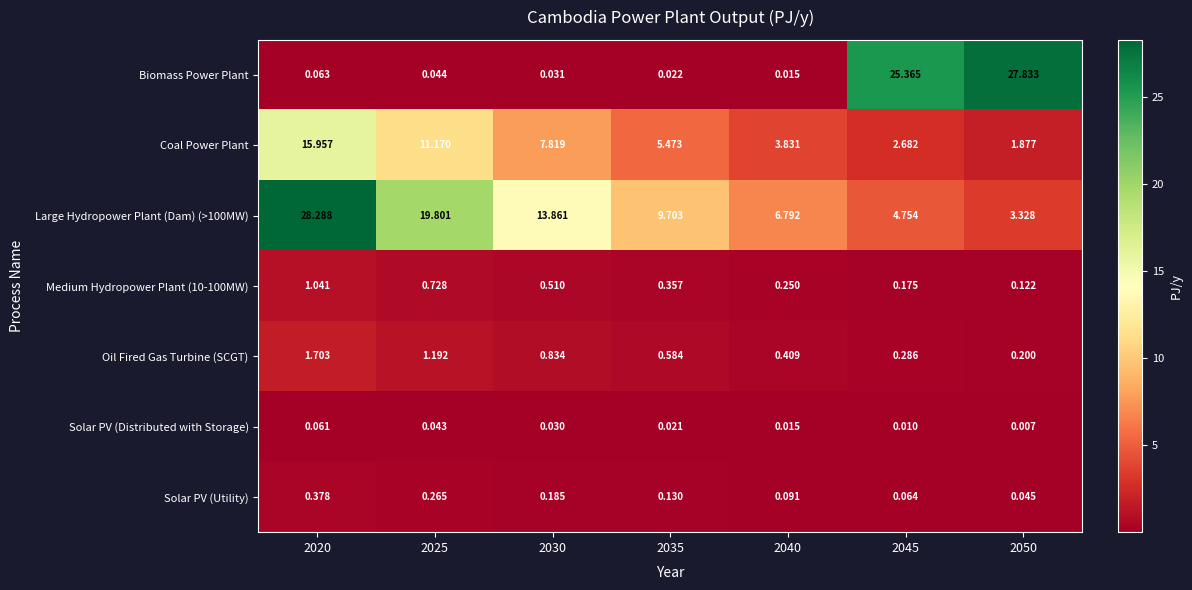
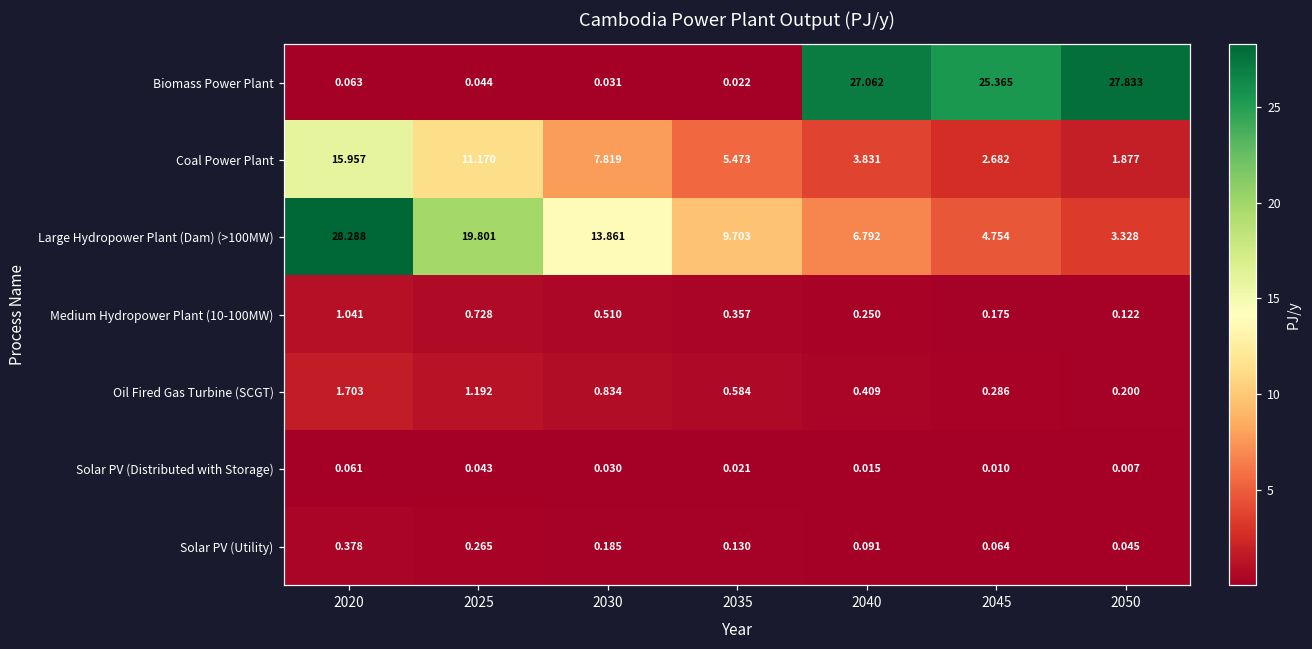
  {
    "Biomass Power Plant": {
      "2020": 0.063,
      "2025": 0.044,
      "2030": 0.031,
      "2035": 0.022,
-     "2040": 0.015,
+     "2040": 27.062,
      "2045": 25.365,
      "2050": 27.833
    },
    "Coal Power Plant": {
      "2020": 15.957,
      "2025": 11.170,
      "2030": 7.819,
      "2035": 5.473,
      "2040": 3.831,
      "2045": 2.682,
      "2050": 1.877
    },
    "Large Hydropower Plant (Dam) (>100MW)": {
      "2020": 28.288,
      "2025": 19.801,
      "2030": 13.861,
      "2035": 9.703,
      "2040": 6.792,
      "2045": 4.754,
      "2050": 3.328
    },
    "Medium Hydropower Plant (10-100MW)": {
      "2020": 1.041,
      "2025": 0.728,
      "2030": 0.510,
      "2035": 0.357,
      "2040": 0.250,
      "2045": 0.175,
      "2050": 0.122
    },
    "Oil Fired Gas Turbine (SCGT)": {
      "2020": 1.703,
      "2025": 1.192,
      "2030": 0.834,
      "2035": 0.584,
      "2040": 0.409,
      "2045": 0.286,
      "2050": 0.200
    },
    "Solar PV (Distributed with Storage)": {
      "2020": 0.061,
      "2025": 0.043,
      "2030": 0.030,
      "2035": 0.021,
      "2040": 0.015,
      "2045": 0.010,
      "2050": 0.007
    },
    "Solar PV (Utility)": {
      "2020": 0.378,
      "2025": 0.265,
      "2030": 0.185,
      "2035": 0.130,
      "2040": 0.091,
      "2045": 0.064,
      "2050": 0.045
    }
  }
